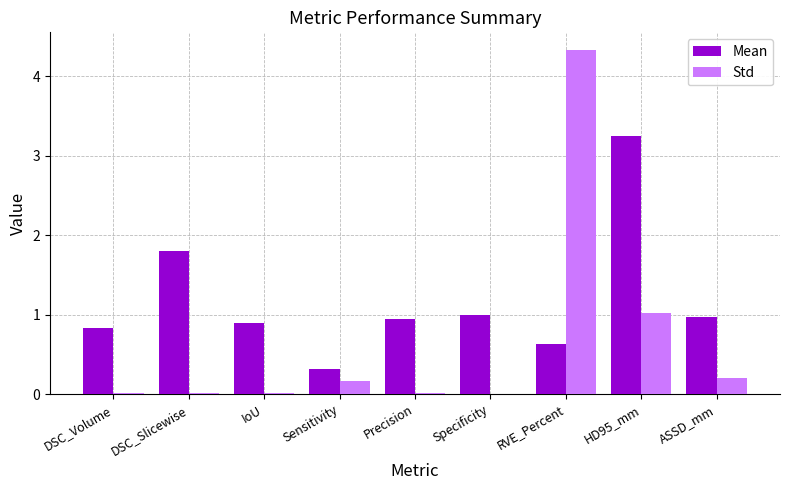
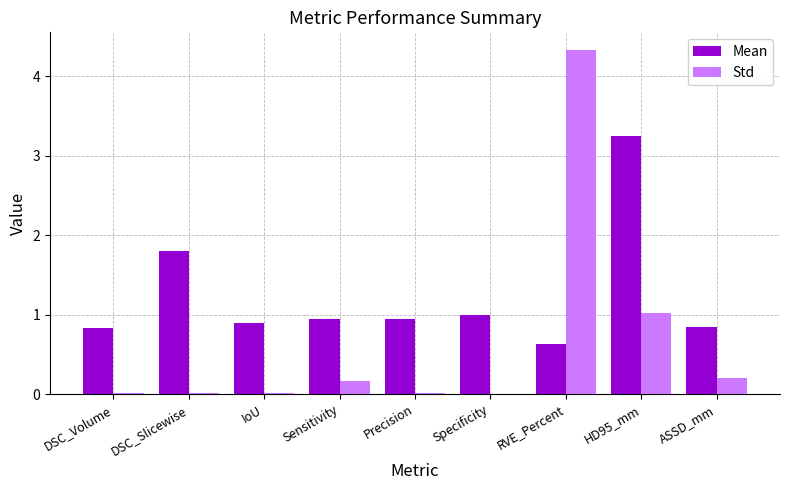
  {
    "Mean": {
      "DSC_Volume": 0.8,
      "DSC_Slicewise": 1.8,
      "IoU": 0.9,
-     "Sensitivity": 0.3,
+     "Sensitivity": 0.9,
      "Precision": 0.9,
      "Specificity": 1.0,
      "RVE_Percent": 0.6,
      "HD95_mm": 3.2,
-     "ASSD_mm": 1.0
+     "ASSD_mm": 0.8
    },
    "Std": {
      "Sensitivity": 0.2,
      "RVE_Percent": 4.3,
      "HD95_mm": 1.0,
      "ASSD_mm": 0.2
    }
  }
